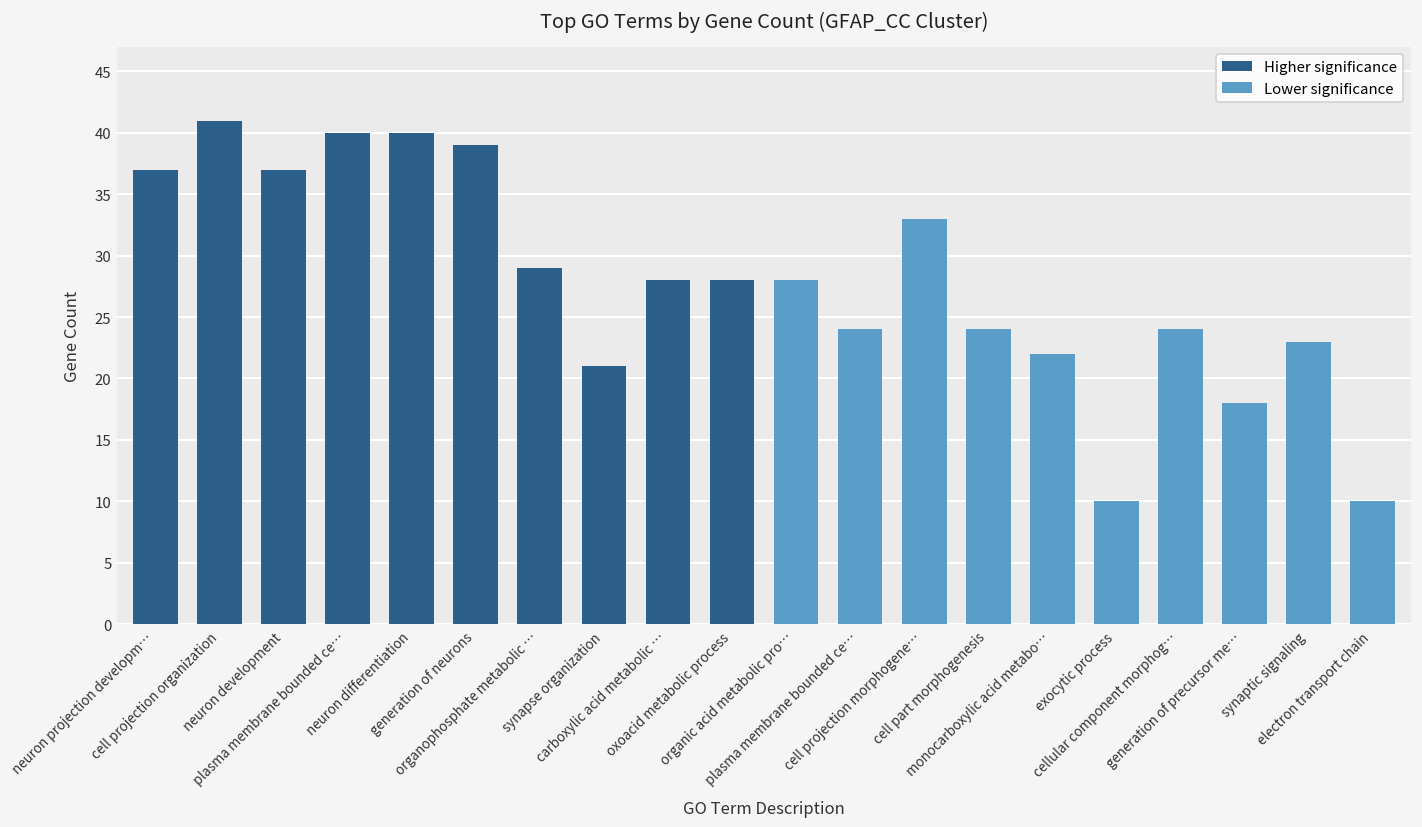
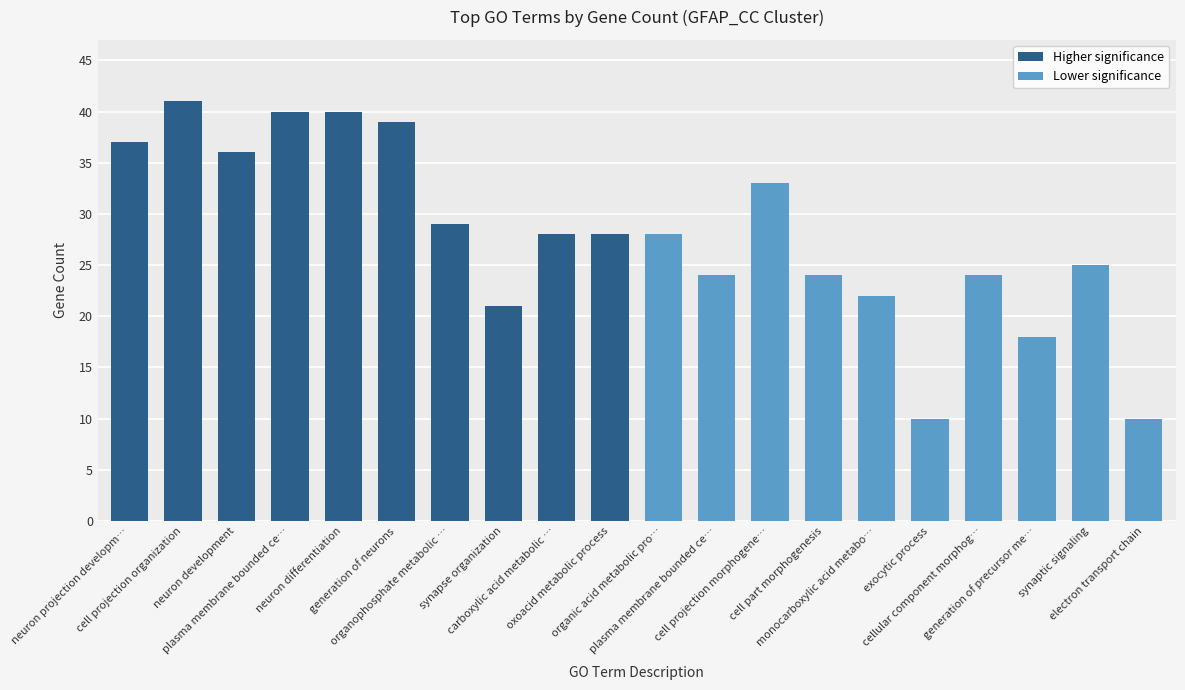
  {
    "neuron projection developm…": 37,
    "cell projection organization": 41,
-   "neuron development": 37,
+   "neuron development": 36,
    "neuron differentiation": 40,
    "generation of neurons": 39,
    "organophosphate metabolic …": 29,
    "synapse organization": 21,
    "carboxylic acid metabolic …": 28,
    "oxoacid metabolic process": 28,
    "organic acid metabolic pro…": 28,
    "cell projection morphogene…": 33,
    "cell part morphogenesis": 24,
    "monocarboxylic acid metabo…": 22,
    "exocytic process": 10,
    "cellular component morphog…": 24,
    "generation of precursor me…": 18,
-   "synaptic signaling": 23,
+   "synaptic signaling": 25,
    "electron transport chain": 10
  }
